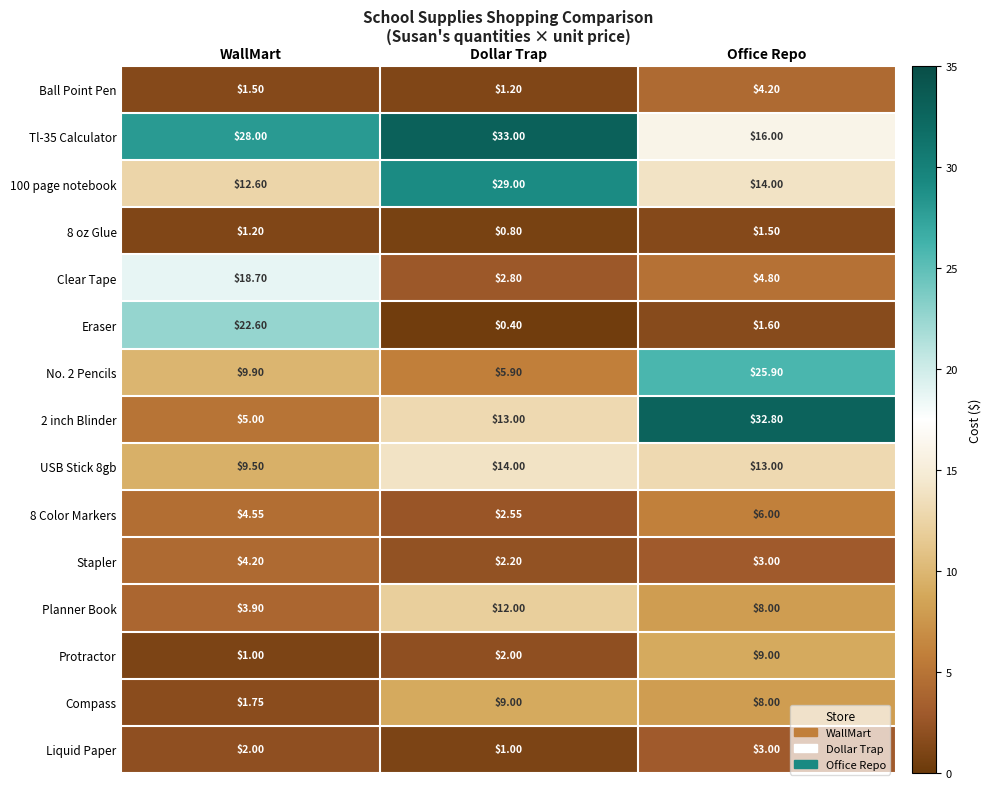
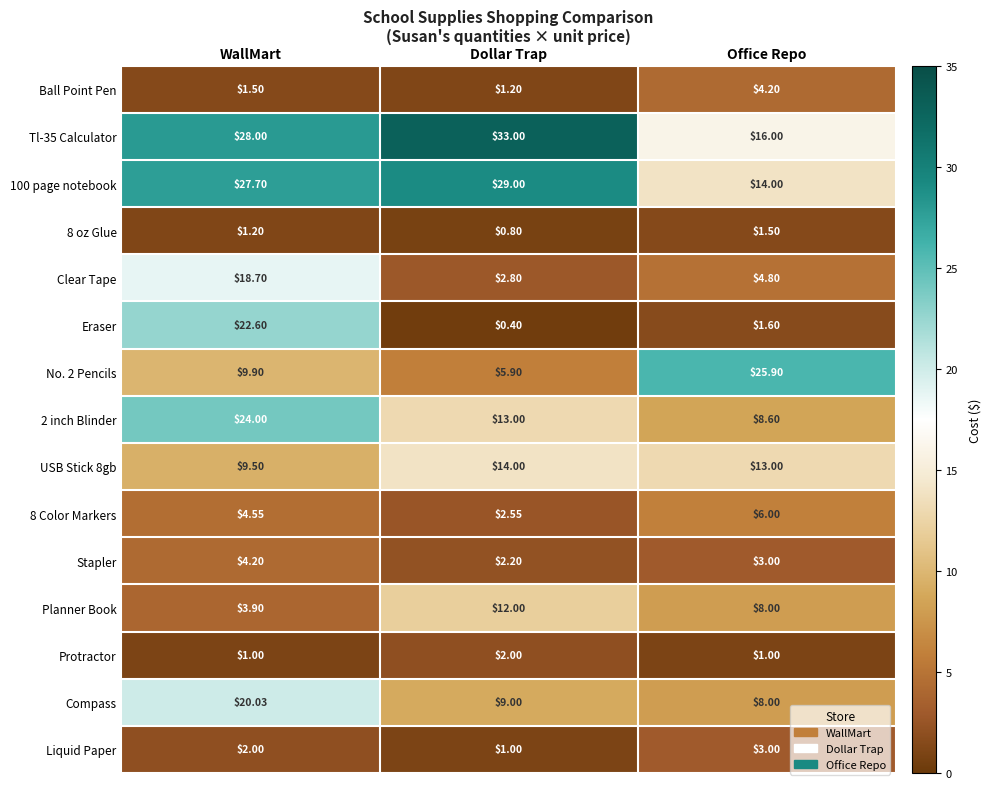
  {
    "Ball Point Pen": {
      "WallMart": "$1.50",
      "Dollar Trap": "$1.20",
      "Office Repo": "$4.20"
    },
    "Tl-35 Calculator": {
      "WallMart": "$28.00",
      "Dollar Trap": "$33.00",
      "Office Repo": "$16.00"
    },
    "100 page notebook": {
-     "WallMart": "$12.60",
+     "WallMart": "$27.70",
      "Dollar Trap": "$29.00",
      "Office Repo": "$14.00"
    },
    "8 oz Glue": {
      "WallMart": "$1.20",
      "Dollar Trap": "$0.80",
      "Office Repo": "$1.50"
    },
    "Clear Tape": {
      "WallMart": "$18.70",
      "Dollar Trap": "$2.80",
      "Office Repo": "$4.80"
    },
    "Eraser": {
      "WallMart": "$22.60",
      "Dollar Trap": "$0.40",
      "Office Repo": "$1.60"
    },
    "No. 2 Pencils": {
      "WallMart": "$9.90",
      "Dollar Trap": "$5.90",
      "Office Repo": "$25.90"
    },
    "2 inch Blinder": {
-     "WallMart": "$5.00",
+     "WallMart": "$24.00",
      "Dollar Trap": "$13.00",
-     "Office Repo": "$32.80"
+     "Office Repo": "$8.60"
    },
    "USB Stick 8gb": {
      "WallMart": "$9.50",
      "Dollar Trap": "$14.00",
      "Office Repo": "$13.00"
    },
    "8 Color Markers": {
      "WallMart": "$4.55",
      "Dollar Trap": "$2.55",
      "Office Repo": "$6.00"
    },
    "Stapler": {
      "WallMart": "$4.20",
      "Dollar Trap": "$2.20",
      "Office Repo": "$3.00"
    },
    "Planner Book": {
      "WallMart": "$3.90",
      "Dollar Trap": "$12.00",
      "Office Repo": "$8.00"
    },
    "Protractor": {
      "WallMart": "$1.00",
      "Dollar Trap": "$2.00",
-     "Office Repo": "$9.00"
+     "Office Repo": "$1.00"
    },
    "Compass": {
-     "WallMart": "$1.75",
+     "WallMart": "$20.03",
      "Dollar Trap": "$9.00",
      "Office Repo": "$8.00"
    },
    "Liquid Paper": {
      "WallMart": "$2.00",
      "Dollar Trap": "$1.00",
      "Office Repo": "$3.00"
    }
  }
